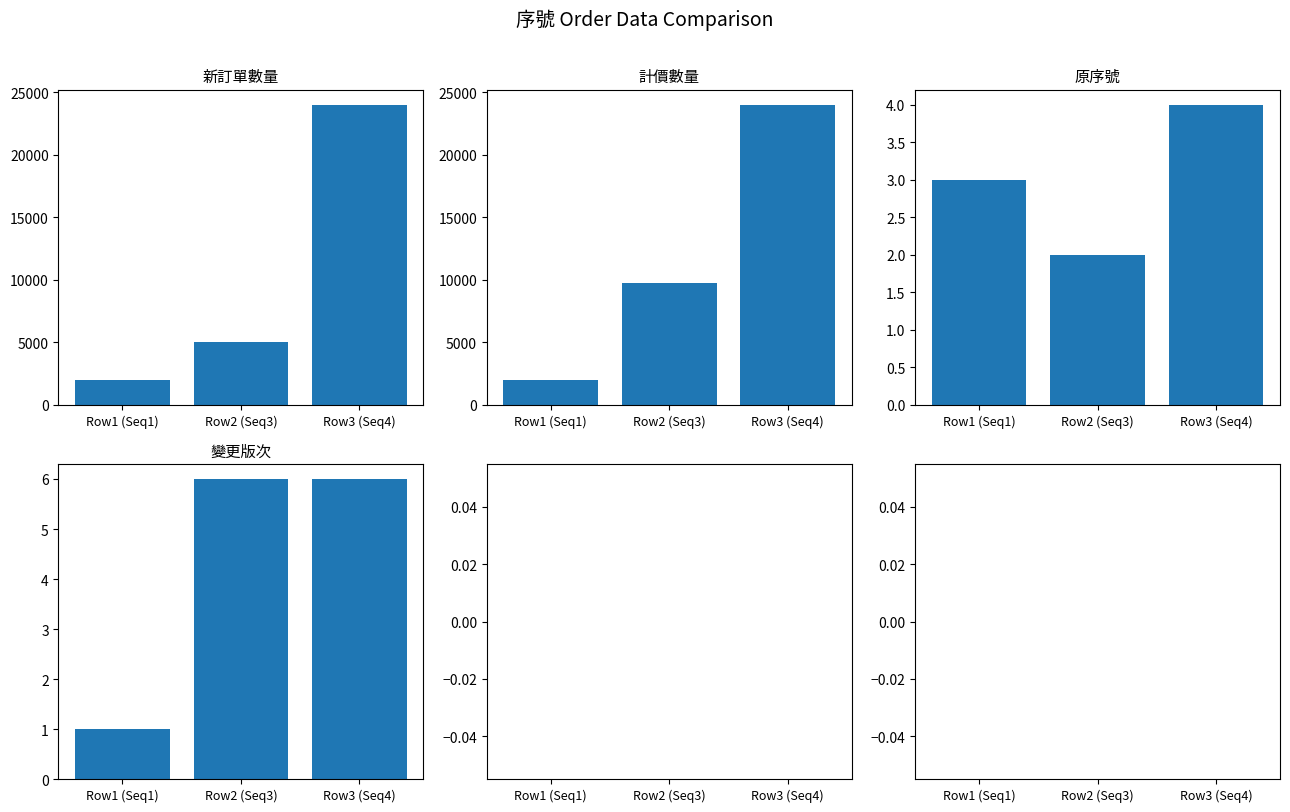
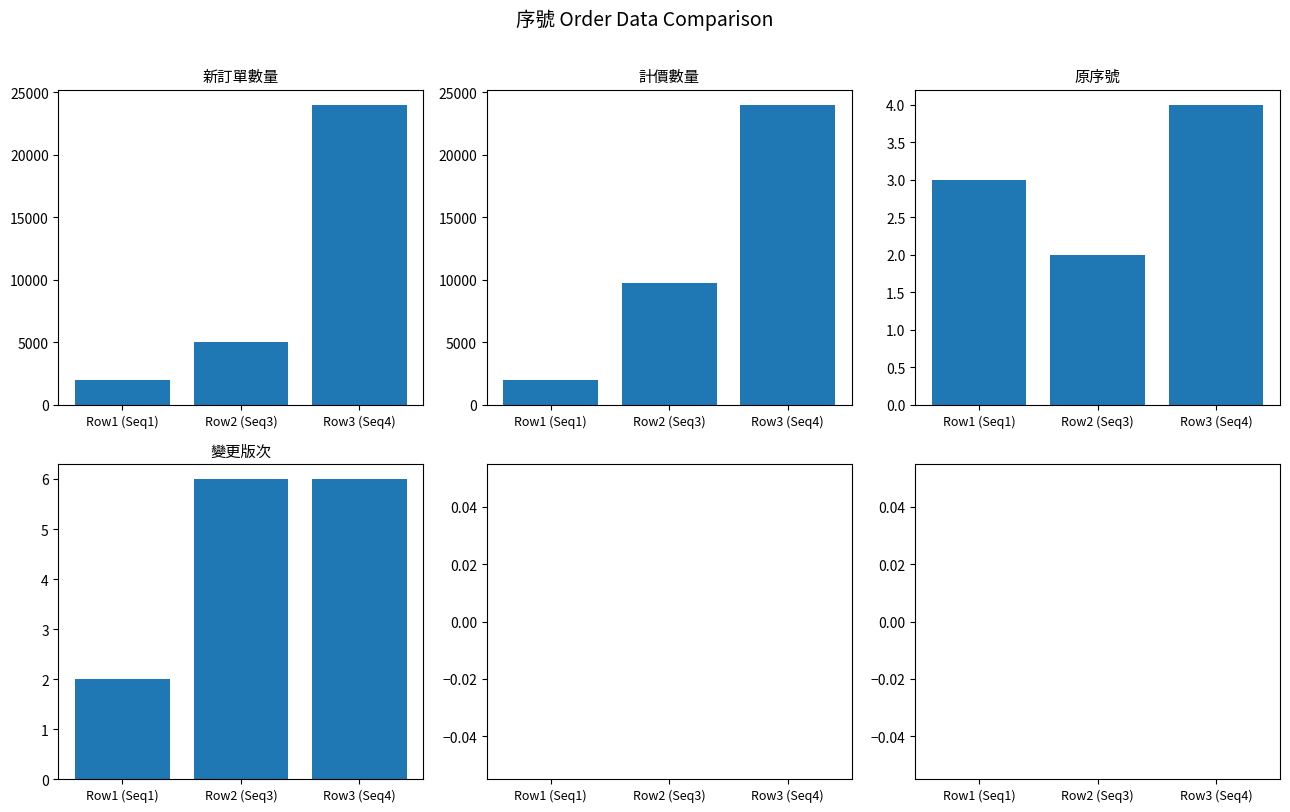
  {
    "新訂單數量": {
      "Row1 (Seq1)": 2000,
      "Row2 (Seq3)": 5000,
      "Row3 (Seq4)": 24000
    },
    "計價數量": {
      "Row1 (Seq1)": 2000,
      "Row2 (Seq3)": 9700,
      "Row3 (Seq4)": 24000
    },
    "原序號": {
      "Row1 (Seq1)": 3.0,
      "Row2 (Seq3)": 2.0,
      "Row3 (Seq4)": 4.0
    },
    "變更版次": {
-     "Row1 (Seq1)": 1,
+     "Row1 (Seq1)": 2,
      "Row2 (Seq3)": 6,
      "Row3 (Seq4)": 6
    }
  }
